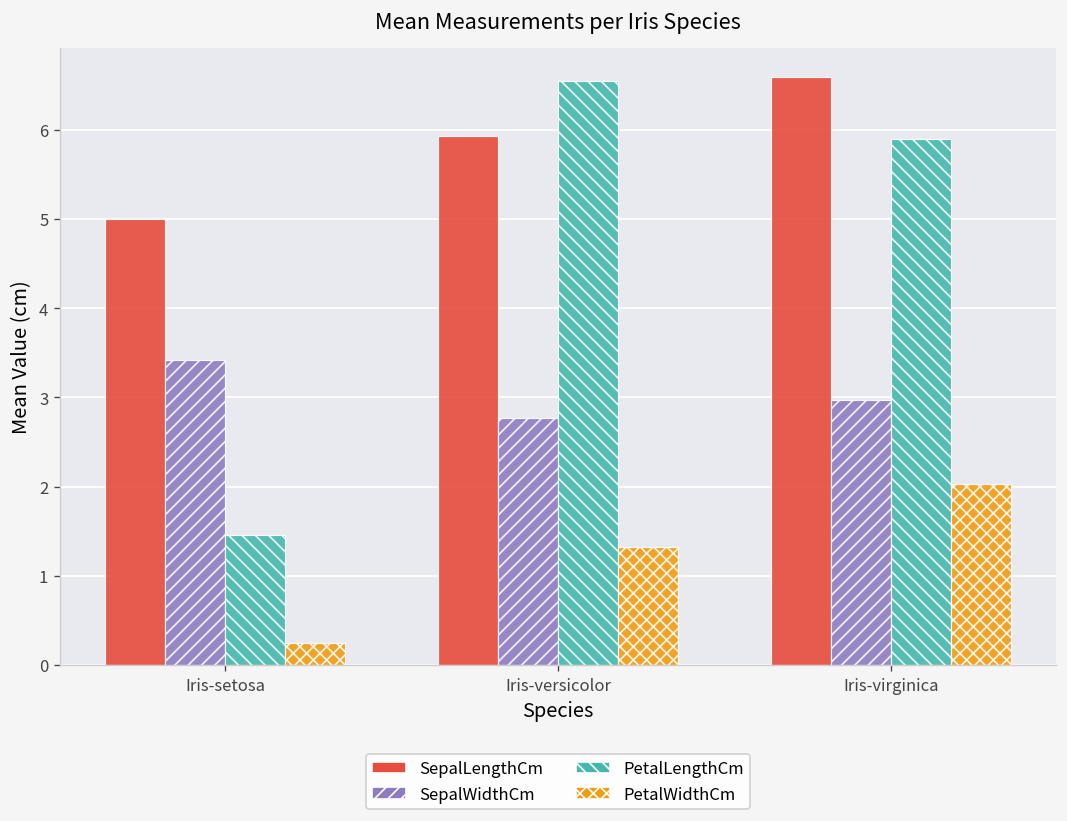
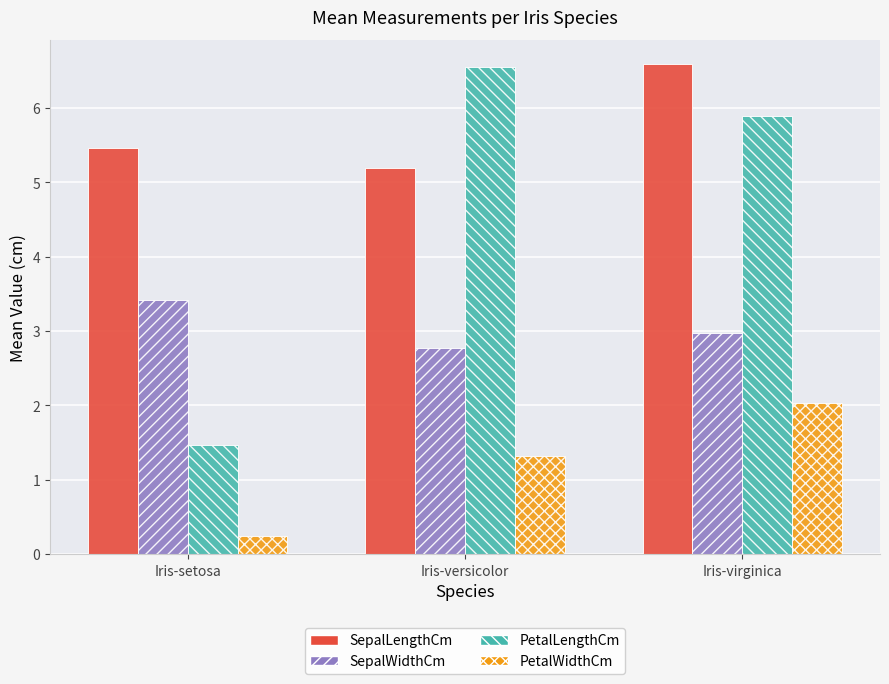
  {
    "SepalLengthCm": {
-     "Iris-setosa": 5.0,
-     "Iris-versicolor": 5.9,
+     "Iris-setosa": 5.5,
+     "Iris-versicolor": 5.2,
      "Iris-virginica": 6.6
    },
    "SepalWidthCm": {
      "Iris-setosa": 3.4,
      "Iris-versicolor": 2.8,
      "Iris-virginica": 3.0
    },
    "PetalLengthCm": {
      "Iris-setosa": 1.5,
      "Iris-versicolor": 6.6,
      "Iris-virginica": 5.9
    },
    "PetalWidthCm": {
      "Iris-setosa": 0.2,
      "Iris-versicolor": 1.3,
      "Iris-virginica": 2.0
    }
  }
